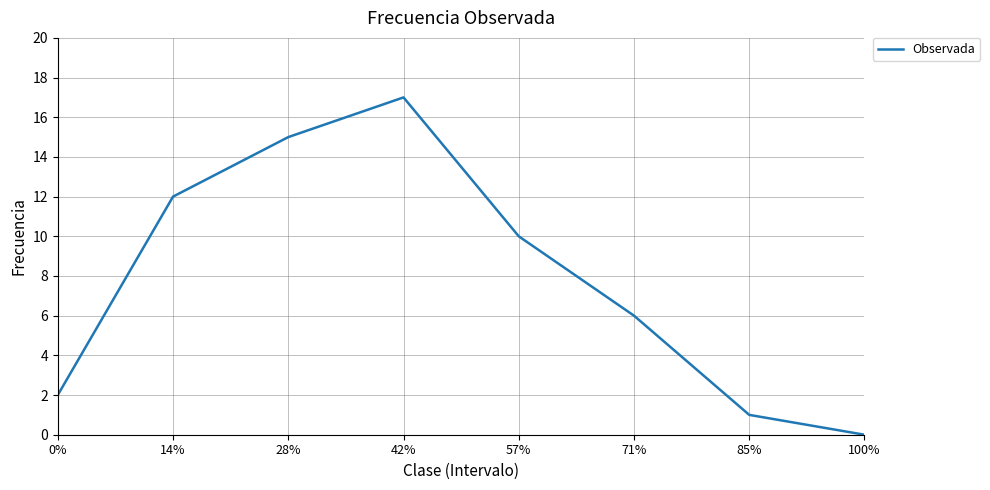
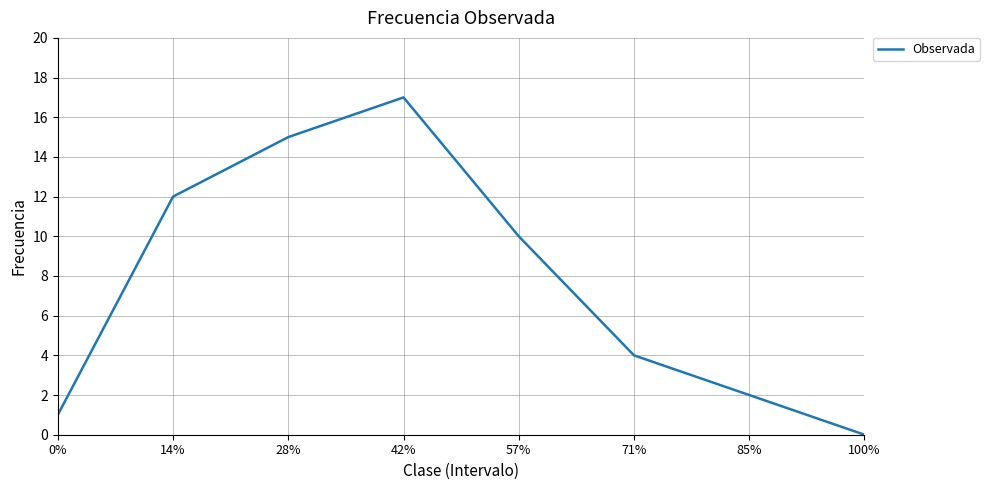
  {
-   "0%": 2,
+   "0%": 1,
    "14%": 12,
    "28%": 15,
    "42%": 17,
    "57%": 10,
-   "71%": 6,
-   "85%": 1,
+   "71%": 4,
+   "85%": 2,
    "100%": 0
  }
